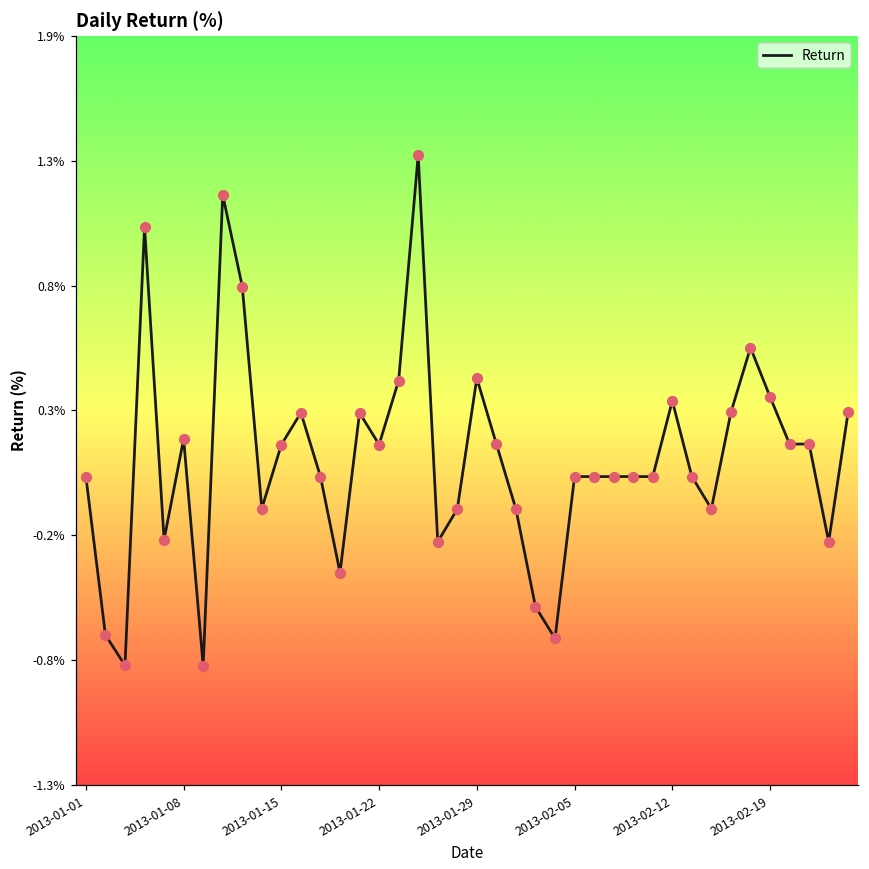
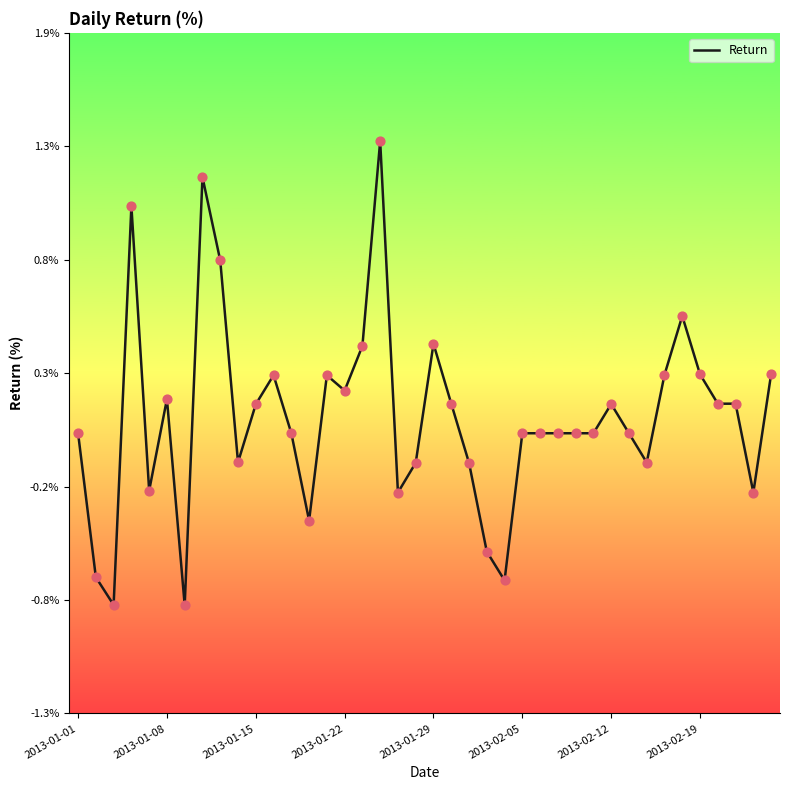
  {
    "2013-01-01": "0.00%",
    "2013-01-08": "0.16%",
    "2013-01-15": "0.13%",
-   "2013-01-22": "0.13%",
+   "2013-01-22": "0.20%",
    "2013-01-29": "0.41%",
    "2013-02-05": "0.00%",
-   "2013-02-12": "0.32%",
-   "2013-02-19": "0.34%"
+   "2013-02-12": "0.14%",
+   "2013-02-19": "0.27%"
  }
